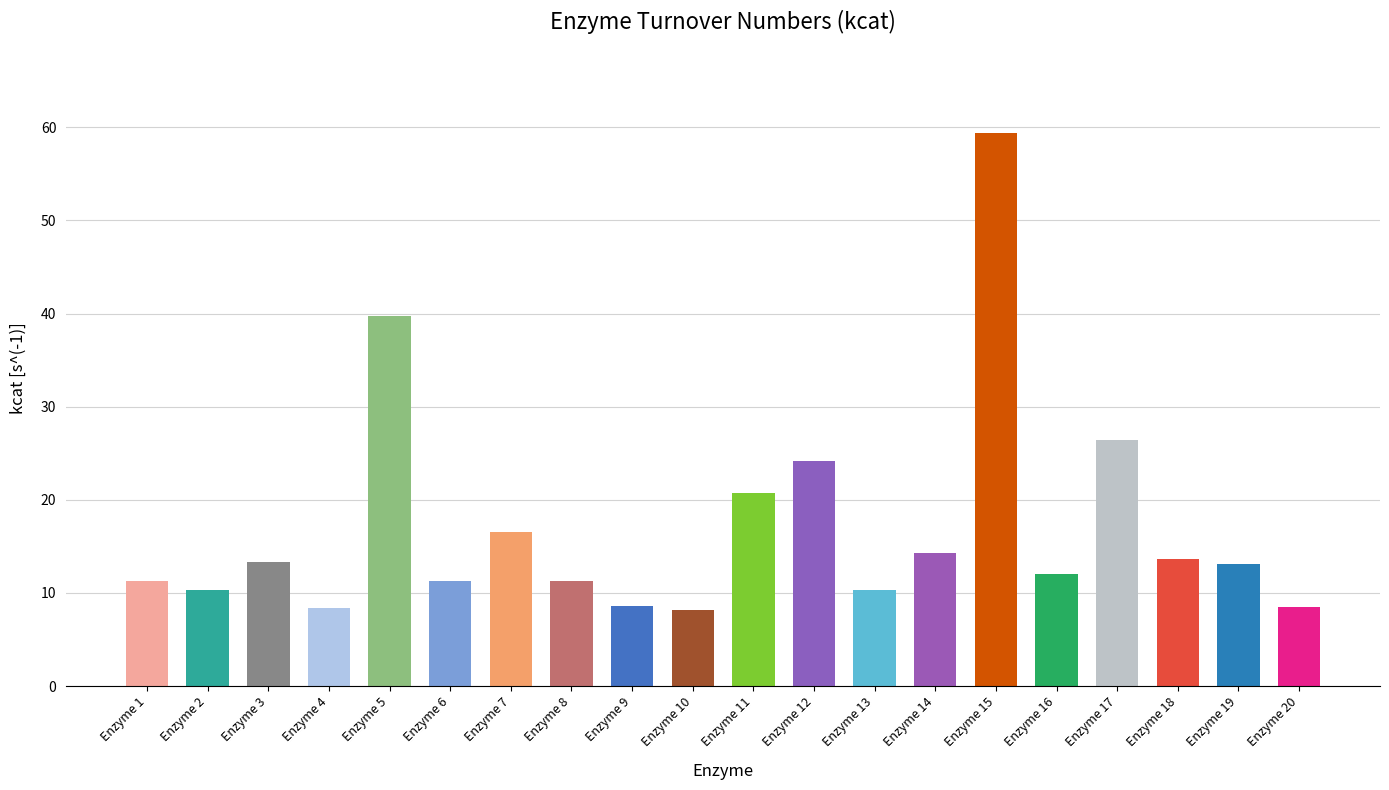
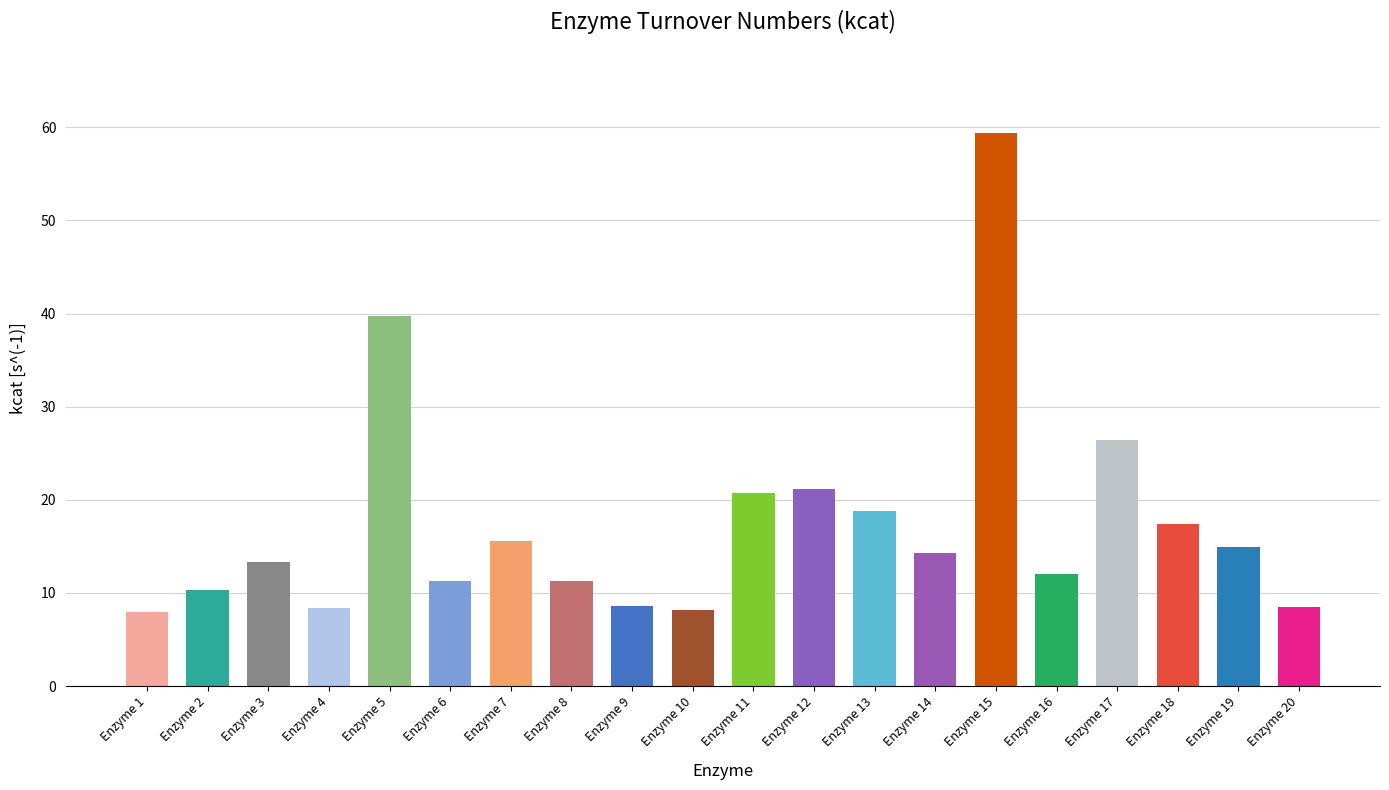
  {
-   "Enzyme 1": 11,
+   "Enzyme 1": 8,
    "Enzyme 2": 10,
    "Enzyme 3": 13,
    "Enzyme 4": 8,
    "Enzyme 5": 40,
    "Enzyme 6": 11,
-   "Enzyme 7": 17,
+   "Enzyme 7": 16,
    "Enzyme 8": 11,
    "Enzyme 9": 9,
    "Enzyme 10": 8,
    "Enzyme 11": 21,
-   "Enzyme 12": 24,
-   "Enzyme 13": 10,
+   "Enzyme 12": 21,
+   "Enzyme 13": 19,
    "Enzyme 14": 14,
    "Enzyme 15": 59,
    "Enzyme 16": 12,
    "Enzyme 17": 26,
-   "Enzyme 18": 14,
-   "Enzyme 19": 13,
+   "Enzyme 18": 17,
+   "Enzyme 19": 15,
    "Enzyme 20": 8
  }
